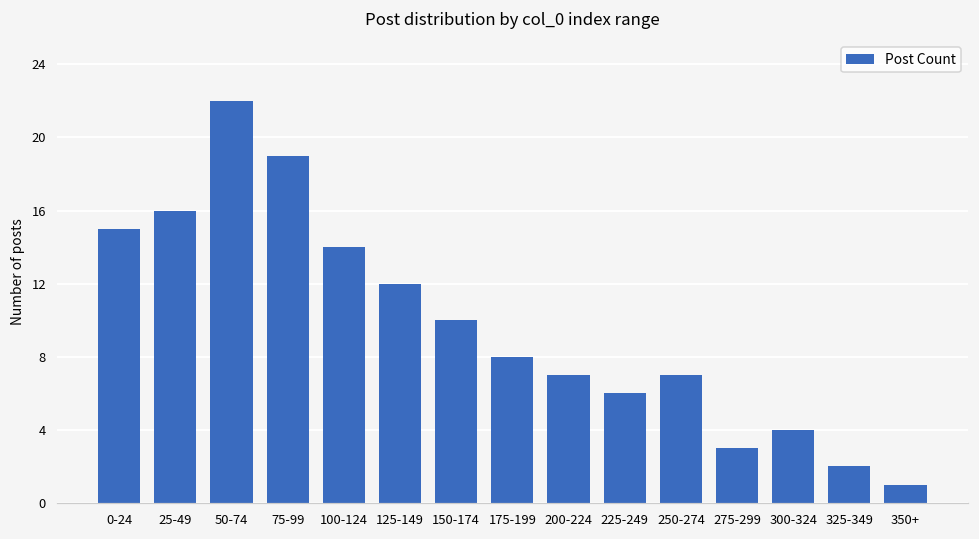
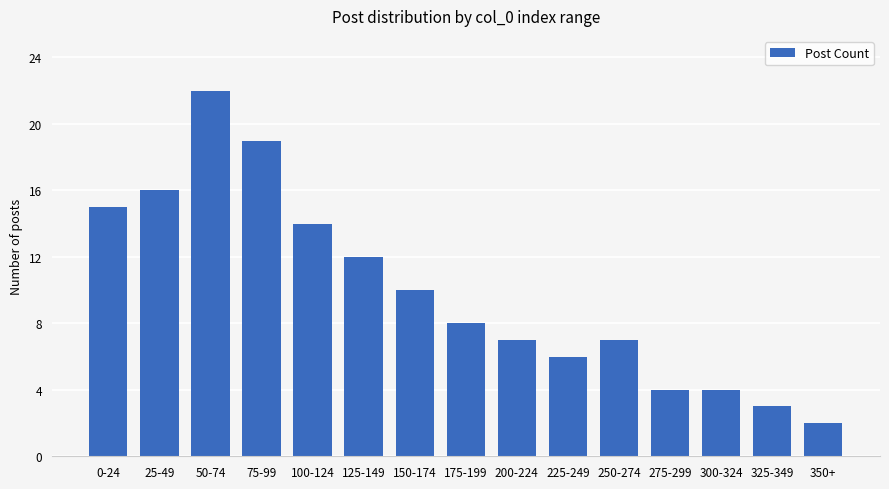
  {
    "0-24": 15,
    "25-49": 16,
    "50-74": 22,
    "75-99": 19,
    "100-124": 14,
    "125-149": 12,
    "150-174": 10,
    "175-199": 8,
    "200-224": 7,
    "225-249": 6,
    "250-274": 7,
-   "275-299": 3,
+   "275-299": 4,
    "300-324": 4,
-   "325-349": 2,
-   "350+": 1
+   "325-349": 3,
+   "350+": 2
  }
